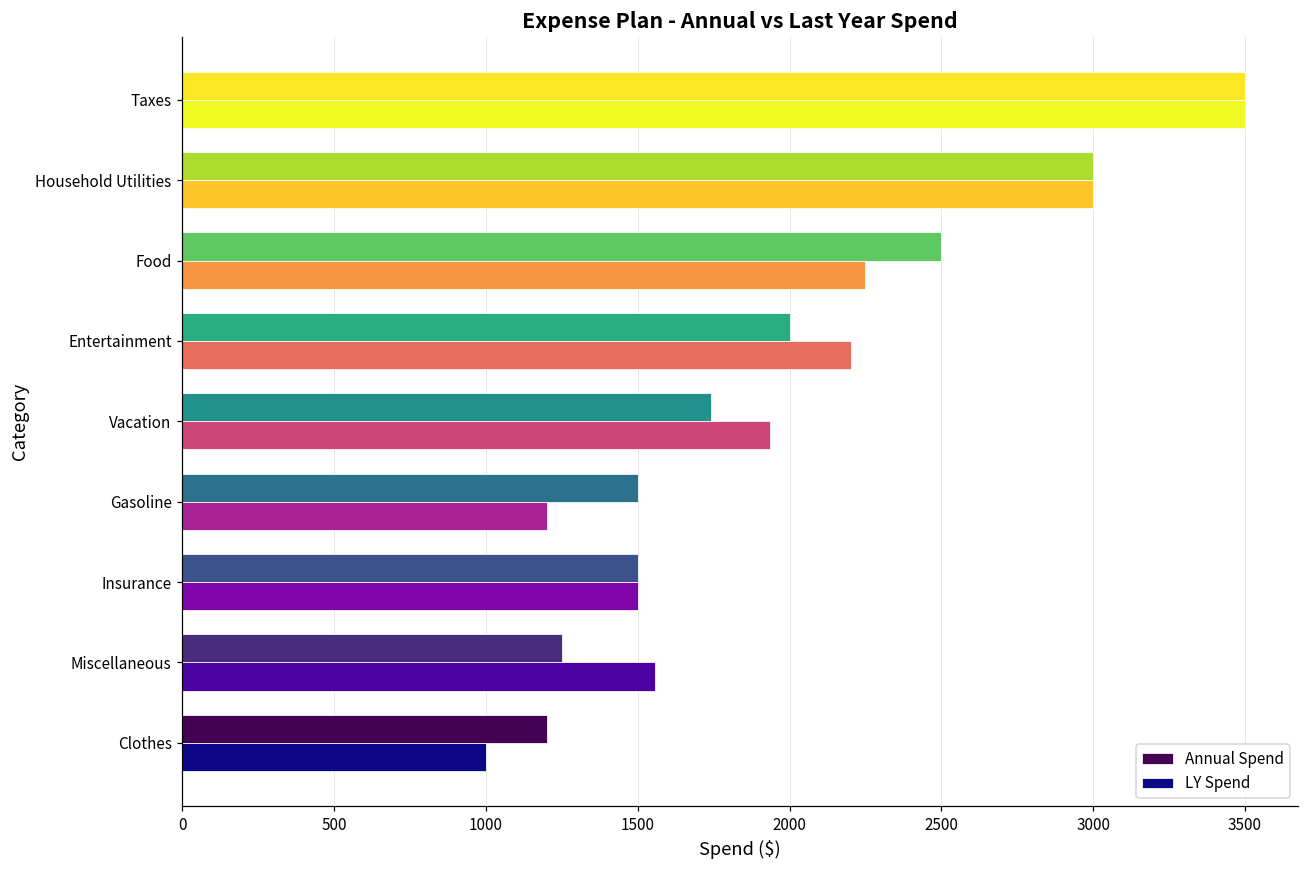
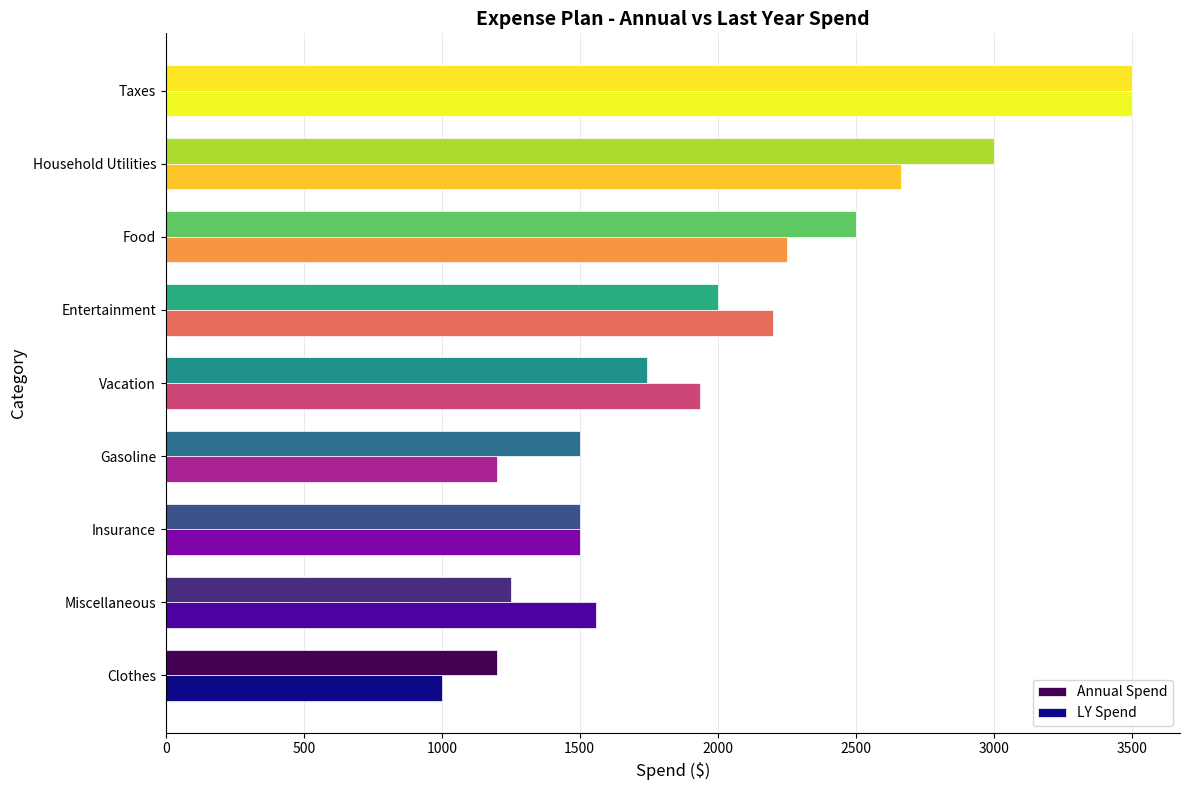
  {
    "Annual Spend": {
      "Taxes": 3500,
      "Household Utilities": 3000,
      "Food": 2500,
      "Entertainment": 2000,
      "Vacation": 1740,
      "Gasoline": 1500,
      "Insurance": 1500,
      "Miscellaneous": 1250,
      "Clothes": 1200
    },
    "LY Spend": {
      "Taxes": 3500,
-     "Household Utilities": 3000,
+     "Household Utilities": 2660,
      "Food": 2250,
      "Entertainment": 2200,
      "Vacation": 1940,
      "Gasoline": 1200,
      "Insurance": 1500,
      "Miscellaneous": 1560,
      "Clothes": 1000
    }
  }
